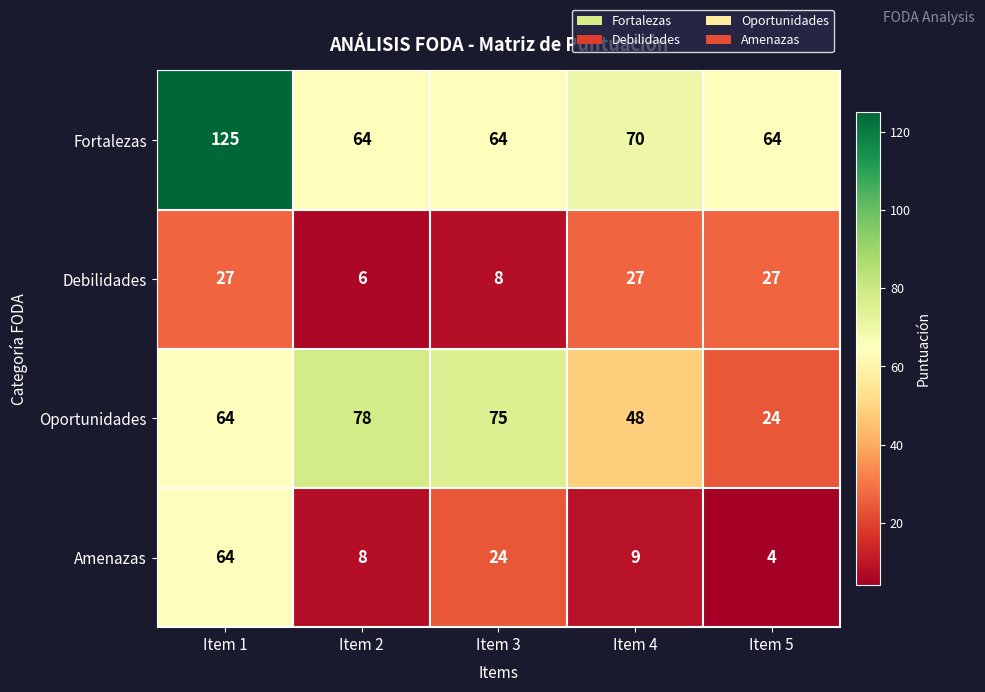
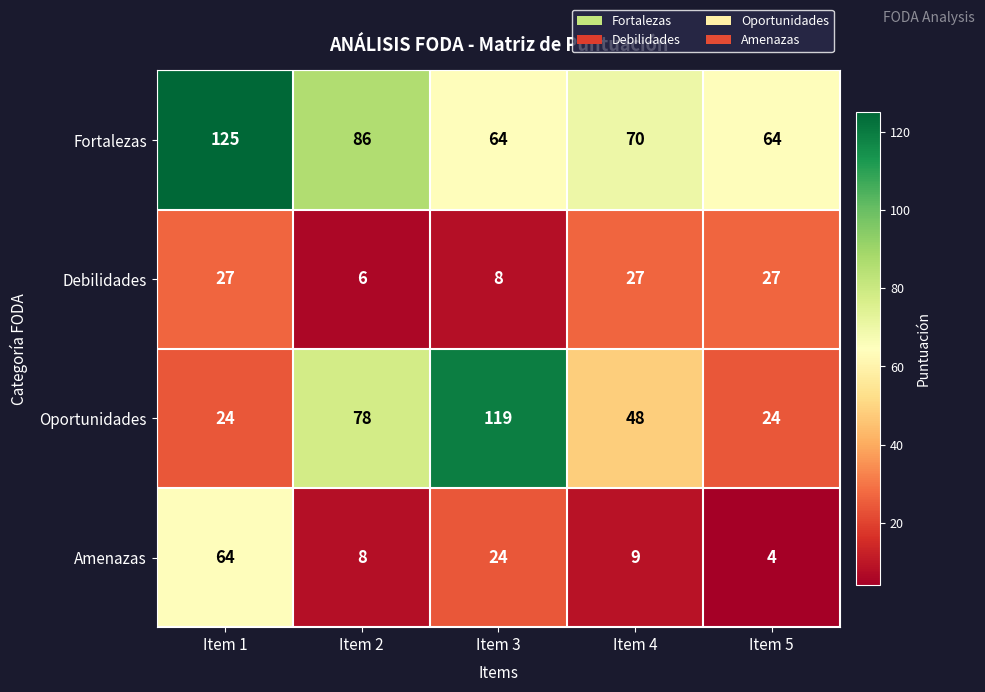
  {
    "Fortalezas": {
      "Item 1": 125,
-     "Item 2": 64,
+     "Item 2": 86,
      "Item 3": 64,
      "Item 4": 70,
      "Item 5": 64
    },
    "Debilidades": {
      "Item 1": 27,
      "Item 2": 6,
      "Item 3": 8,
      "Item 4": 27,
      "Item 5": 27
    },
    "Oportunidades": {
-     "Item 1": 64,
+     "Item 1": 24,
      "Item 2": 78,
-     "Item 3": 75,
+     "Item 3": 119,
      "Item 4": 48,
      "Item 5": 24
    },
    "Amenazas": {
      "Item 1": 64,
      "Item 2": 8,
      "Item 3": 24,
      "Item 4": 9,
      "Item 5": 4
    }
  }
